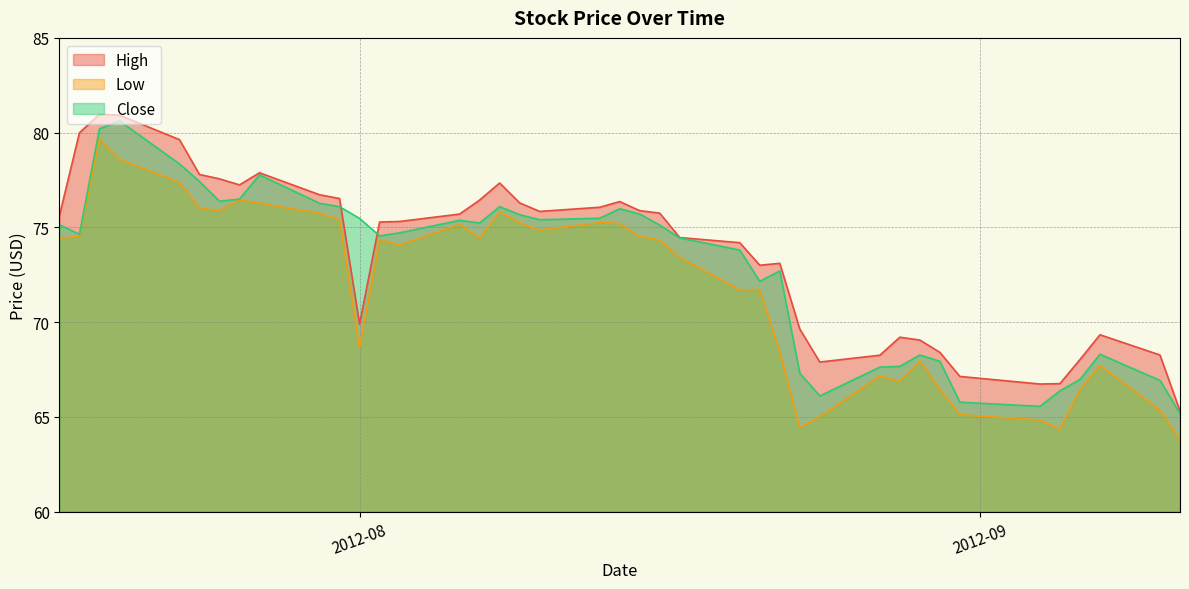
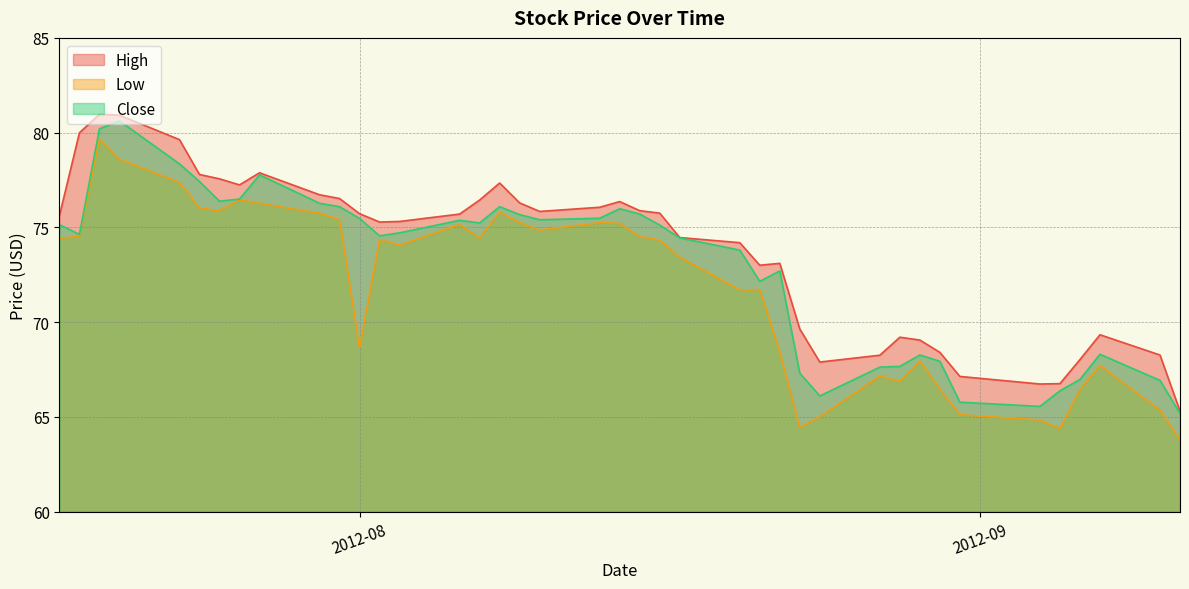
  {
    "High": {
-     "2012-08": 69.9
+     "2012-08": 75.7
    },
    "Low": {
      "2012-08": 68.7
    },
    "Close": {
      "2012-08": 75.5
    }
  }
